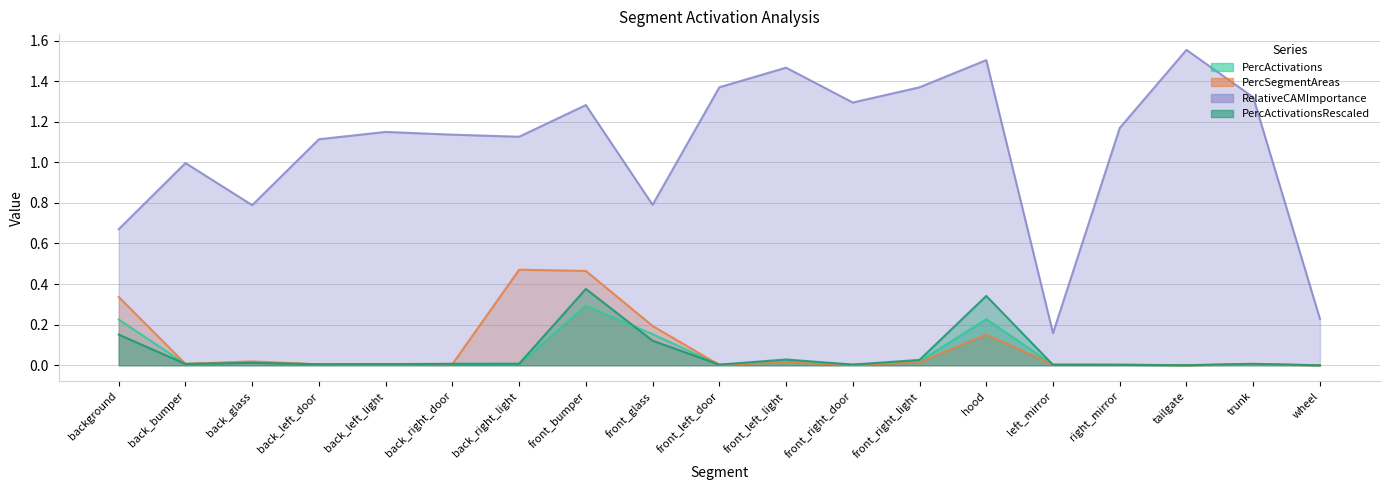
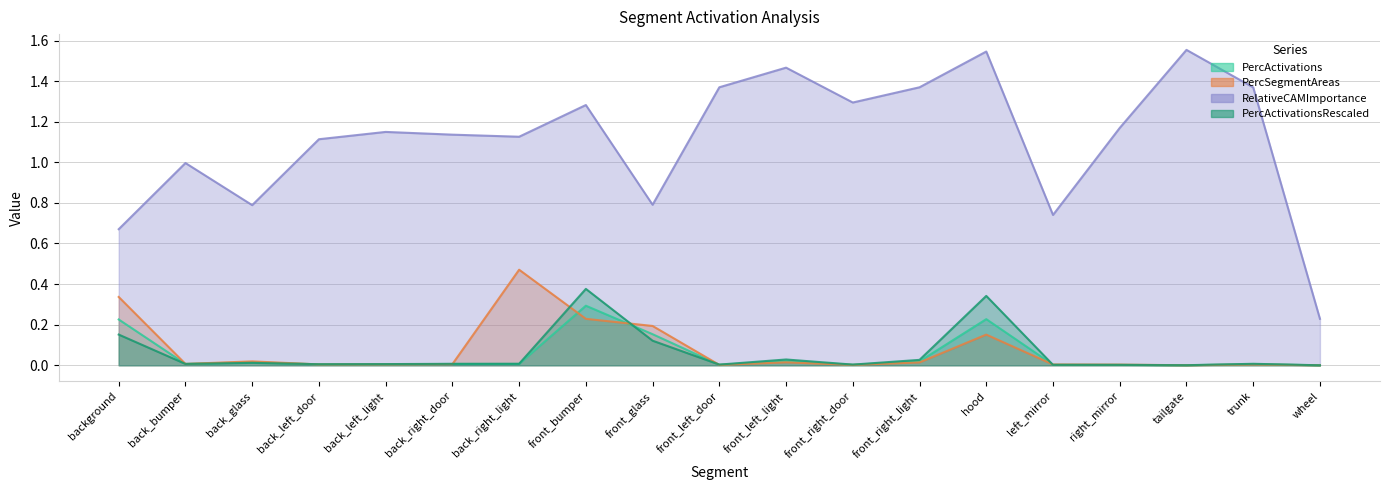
  {
    "PercSegmentAreas": {
      "background": 0.34,
      "back_right_light": 0.47,
-     "front_bumper": 0.46,
+     "front_bumper": 0.23,
      "front_glass": 0.19,
      "hood": 0.15
    },
    "RelativeCAMImportance": {
      "background": 0.67,
      "back_bumper": 1.00,
      "back_glass": 0.79,
      "back_left_door": 1.11,
      "back_left_light": 1.15,
      "back_right_door": 1.14,
      "back_right_light": 1.13,
      "front_bumper": 1.28,
      "front_glass": 0.79,
      "front_left_door": 1.37,
      "front_left_light": 1.47,
      "front_right_door": 1.29,
      "front_right_light": 1.37,
-     "hood": 1.50,
-     "left_mirror": 0.16,
+     "hood": 1.55,
+     "left_mirror": 0.74,
      "right_mirror": 1.17,
      "tailgate": 1.55,
-     "trunk": 1.32,
+     "trunk": 1.37,
      "wheel": 0.23
    }
  }
